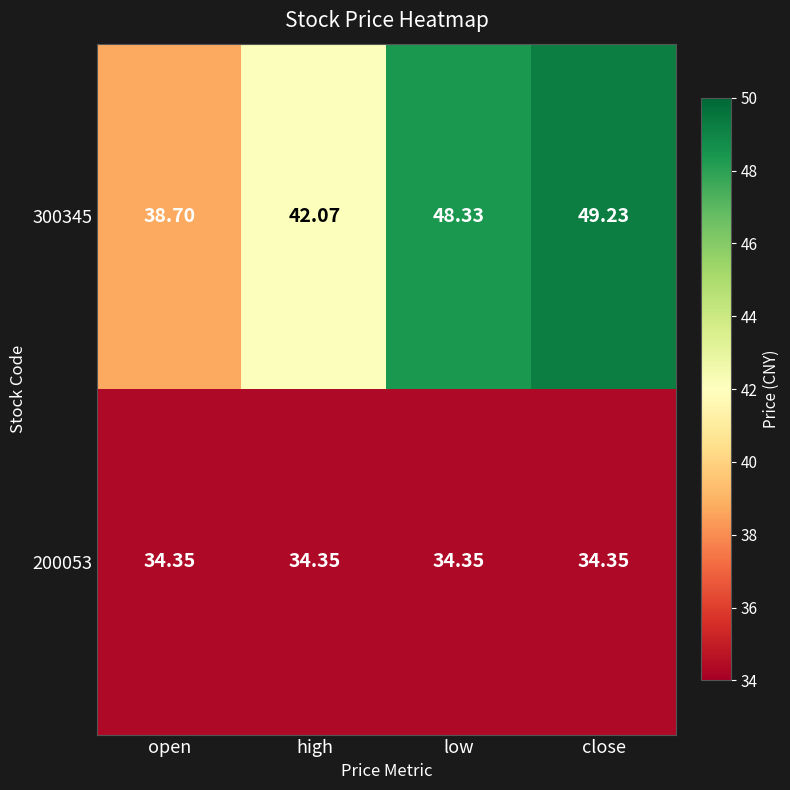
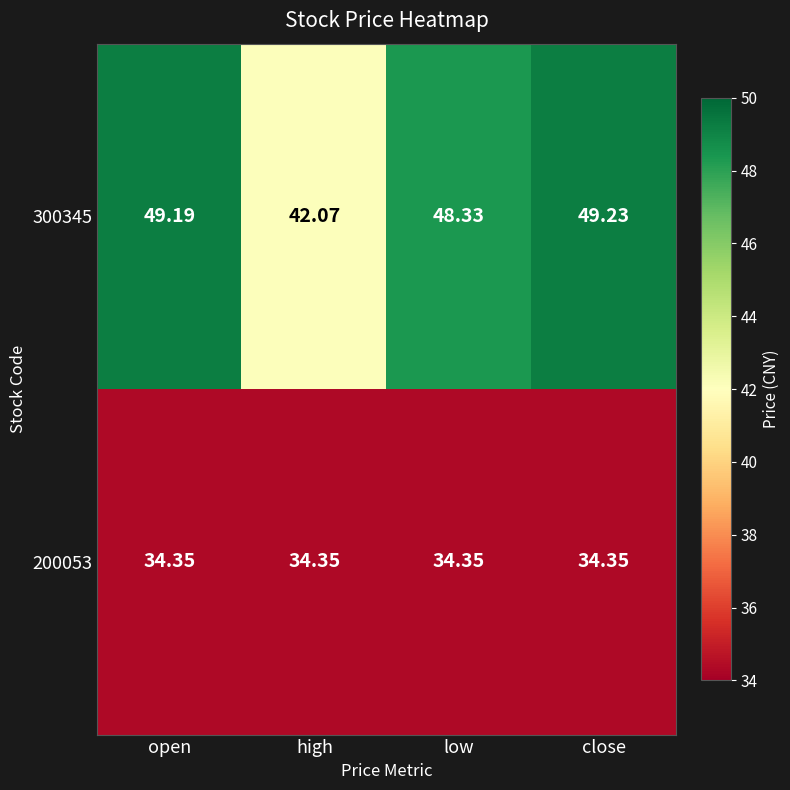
  {
    "300345": {
-     "open": 38.70,
+     "open": 49.19,
      "high": 42.07,
      "low": 48.33,
      "close": 49.23
    },
    "200053": {
      "open": 34.35,
      "high": 34.35,
      "low": 34.35,
      "close": 34.35
    }
  }
